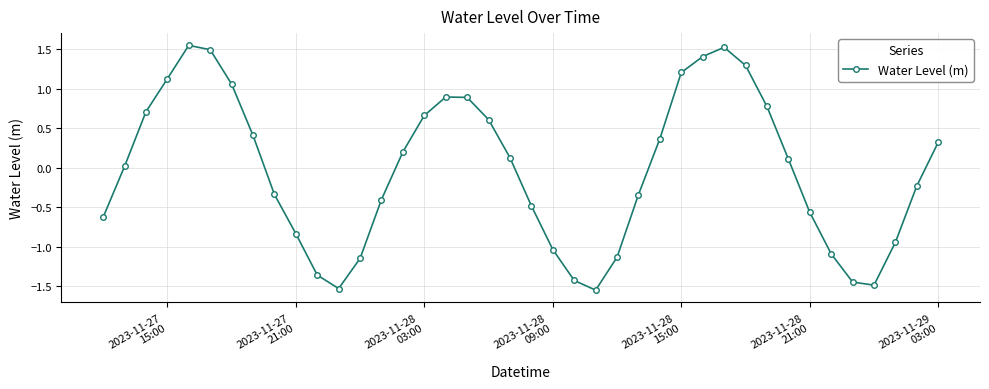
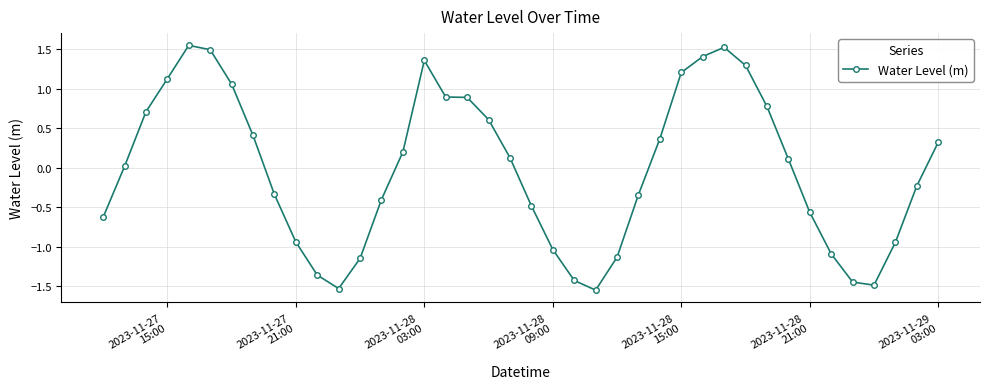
  {
    "2023-11-27 15:00": 1.1,
-   "2023-11-27 21:00": -0.8,
-   "2023-11-28 03:00": 0.7,
+   "2023-11-27 21:00": -0.9,
+   "2023-11-28 03:00": 1.4,
    "2023-11-28 09:00": -1.0,
    "2023-11-28 15:00": 1.2,
    "2023-11-28 21:00": -0.6,
    "2023-11-29 03:00": 0.3
  }
